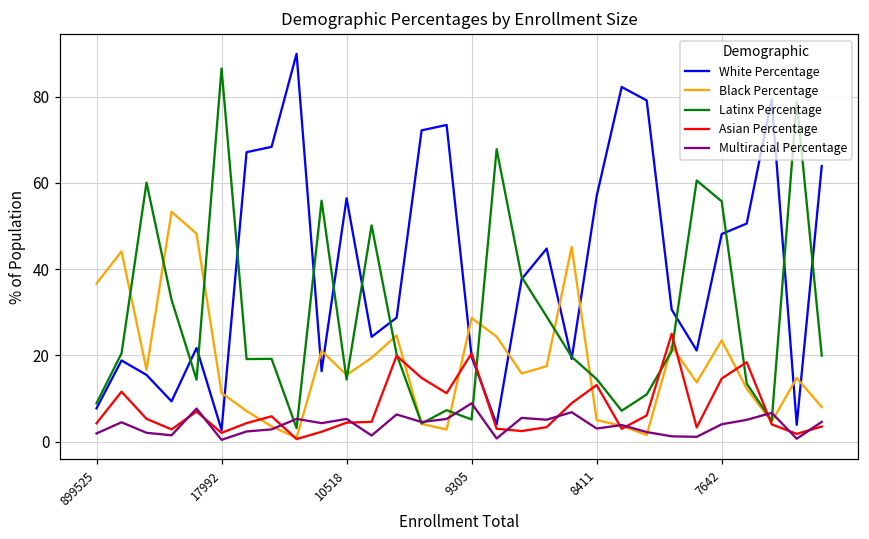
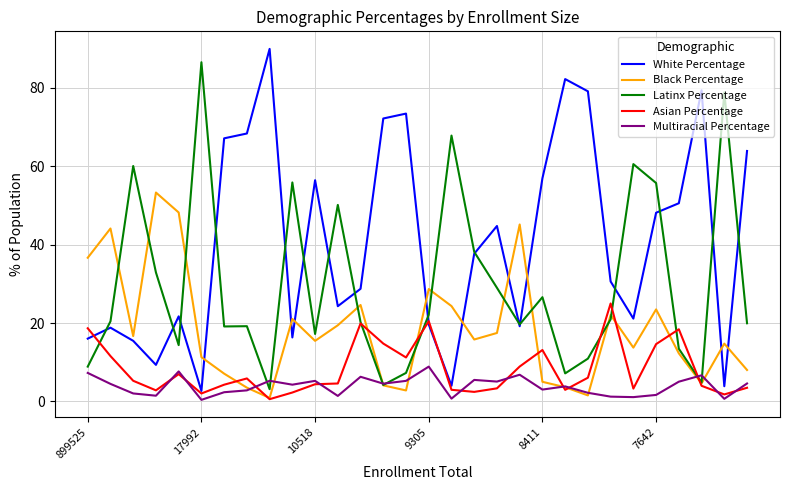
  {
    "White Percentage": {
-     "899525": 8,
+     "899525": 16,
      "17992": 3,
      "10518": 56,
      "9305": 20,
      "8411": 57,
      "7642": 48
    },
    "Black Percentage": {
      "899525": 37,
      "17992": 11,
      "10518": 15,
      "9305": 29,
      "8411": 5,
      "7642": 23
    },
    "Latinx Percentage": {
      "899525": 9,
      "17992": 87,
-     "10518": 14,
-     "9305": 5,
-     "8411": 14,
+     "10518": 17,
+     "9305": 22,
+     "8411": 27,
      "7642": 56
    },
    "Asian Percentage": {
-     "899525": 4,
+     "899525": 19,
      "17992": 2,
      "10518": 4,
      "9305": 20,
      "8411": 13,
      "7642": 15
    },
    "Multiracial Percentage": {
-     "899525": 2,
+     "899525": 7,
      "17992": 0,
      "10518": 5,
      "9305": 9,
      "8411": 3,
-     "7642": 4
+     "7642": 2
    }
  }
